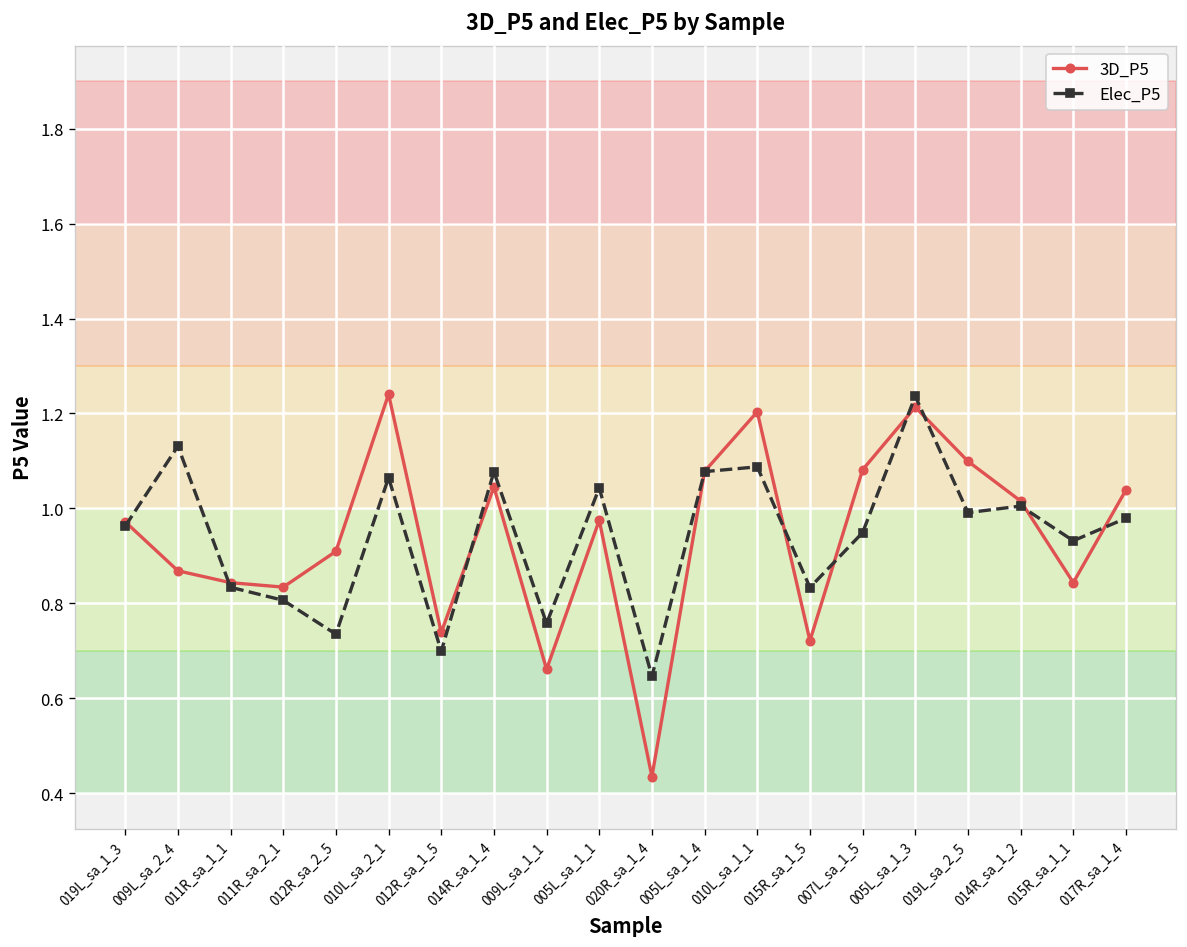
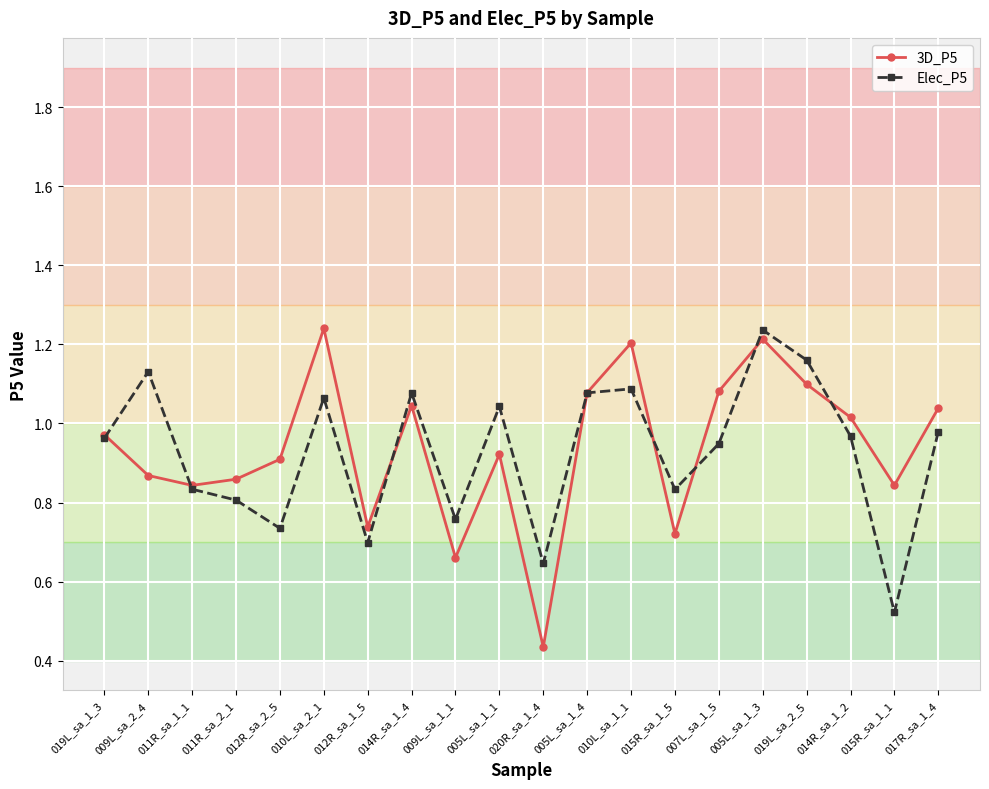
  {
    "3D_P5": {
      "019L_sa_1_3": 0.97,
      "009L_sa_2_4": 0.87,
      "011R_sa_1_1": 0.84,
-     "011R_sa_2_1": 0.83,
+     "011R_sa_2_1": 0.86,
      "012R_sa_2_5": 0.91,
      "010L_sa_2_1": 1.24,
      "012R_sa_1_5": 0.74,
      "014R_sa_1_4": 1.05,
      "009L_sa_1_1": 0.66,
-     "005L_sa_1_1": 0.98,
+     "005L_sa_1_1": 0.92,
      "020R_sa_1_4": 0.43,
      "010L_sa_1_1": 1.20,
      "015R_sa_1_5": 0.72,
      "007L_sa_1_5": 1.08,
      "005L_sa_1_3": 1.21,
      "019L_sa_2_5": 1.10,
      "014R_sa_1_2": 1.02,
      "015R_sa_1_1": 0.84,
      "017R_sa_1_4": 1.04
    },
    "Elec_P5": {
      "019L_sa_1_3": 0.96,
      "009L_sa_2_4": 1.13,
      "011R_sa_1_1": 0.83,
      "011R_sa_2_1": 0.81,
      "012R_sa_2_5": 0.73,
      "010L_sa_2_1": 1.06,
      "012R_sa_1_5": 0.70,
      "014R_sa_1_4": 1.08,
      "009L_sa_1_1": 0.76,
      "005L_sa_1_1": 1.04,
      "020R_sa_1_4": 0.65,
      "010L_sa_1_1": 1.09,
      "015R_sa_1_5": 0.83,
      "007L_sa_1_5": 0.95,
      "005L_sa_1_3": 1.24,
-     "019L_sa_2_5": 0.99,
-     "014R_sa_1_2": 1.00,
-     "015R_sa_1_1": 0.93,
+     "019L_sa_2_5": 1.16,
+     "014R_sa_1_2": 0.97,
+     "015R_sa_1_1": 0.52,
      "017R_sa_1_4": 0.98
    }
  }
